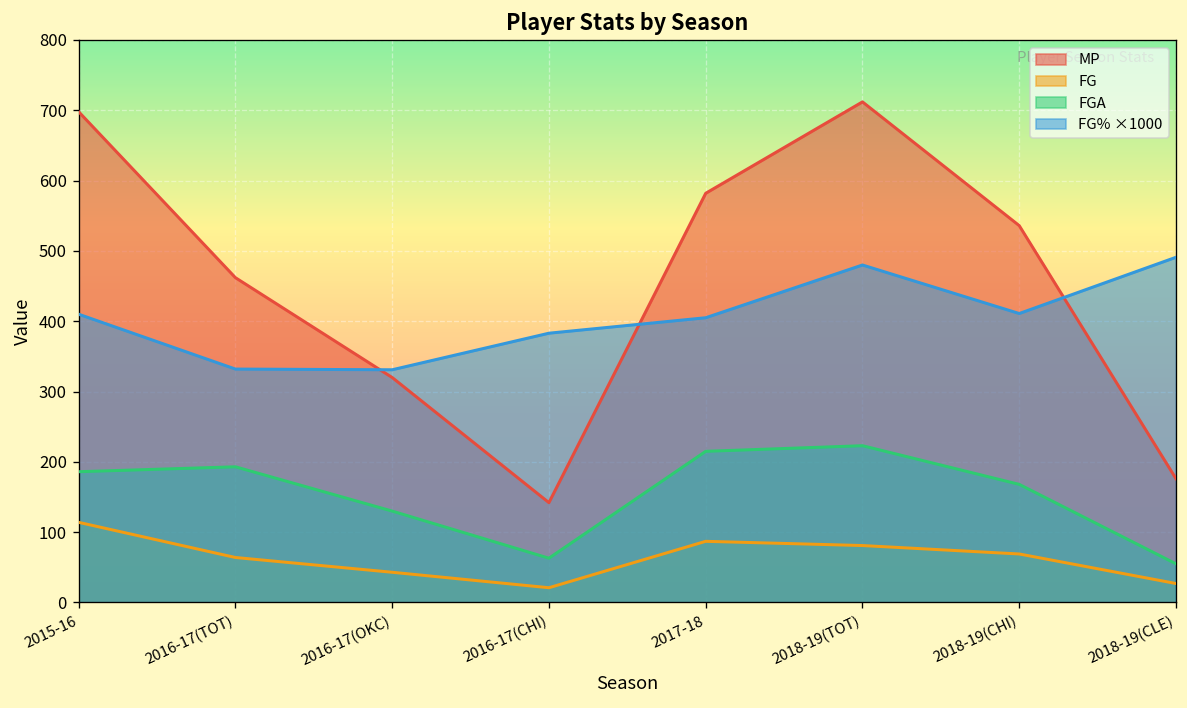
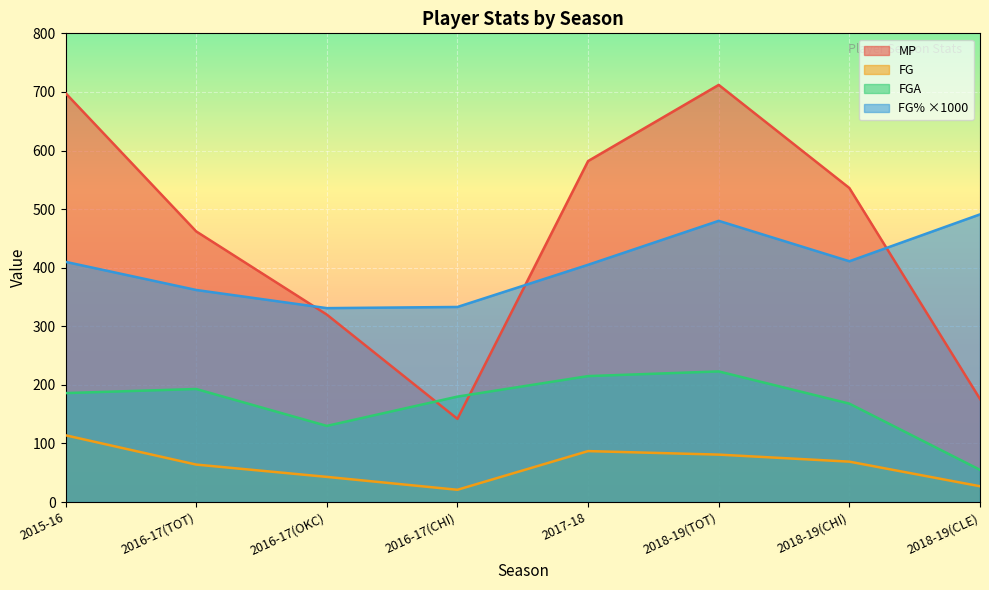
  {
    "MP": {
      "2015-16": 700,
      "2016-17(TOT)": 460,
      "2016-17(OKC)": 320,
      "2016-17(CHI)": 140,
      "2017-18": 580,
      "2018-19(TOT)": 710,
      "2018-19(CHI)": 540,
      "2018-19(CLE)": 180
    },
    "FG": {
      "2015-16": 110,
      "2016-17(TOT)": 60,
      "2016-17(OKC)": 40,
      "2016-17(CHI)": 20,
      "2017-18": 90,
      "2018-19(TOT)": 80,
      "2018-19(CHI)": 70,
      "2018-19(CLE)": 30
    },
    "FGA": {
      "2015-16": 190,
      "2016-17(TOT)": 190,
      "2016-17(OKC)": 130,
-     "2016-17(CHI)": 60,
+     "2016-17(CHI)": 180,
      "2017-18": 220,
      "2018-19(TOT)": 220,
      "2018-19(CHI)": 170,
      "2018-19(CLE)": 60
    },
    "FG% ×1000": {
      "2015-16": 410,
-     "2016-17(TOT)": 330,
+     "2016-17(TOT)": 360,
      "2016-17(OKC)": 330,
-     "2016-17(CHI)": 380,
+     "2016-17(CHI)": 330,
      "2017-18": 410,
      "2018-19(TOT)": 480,
      "2018-19(CHI)": 410,
      "2018-19(CLE)": 490
    }
  }
